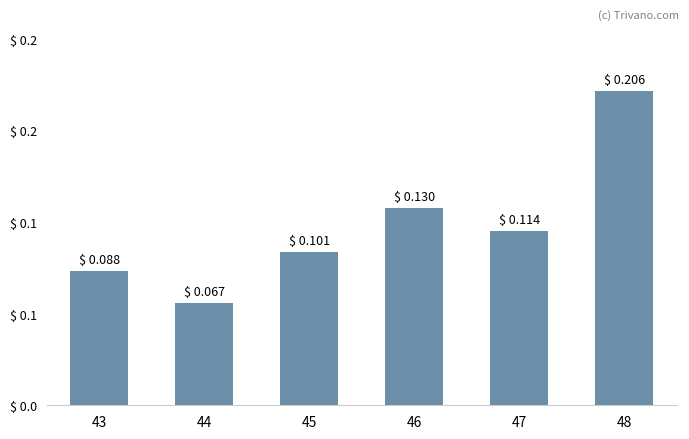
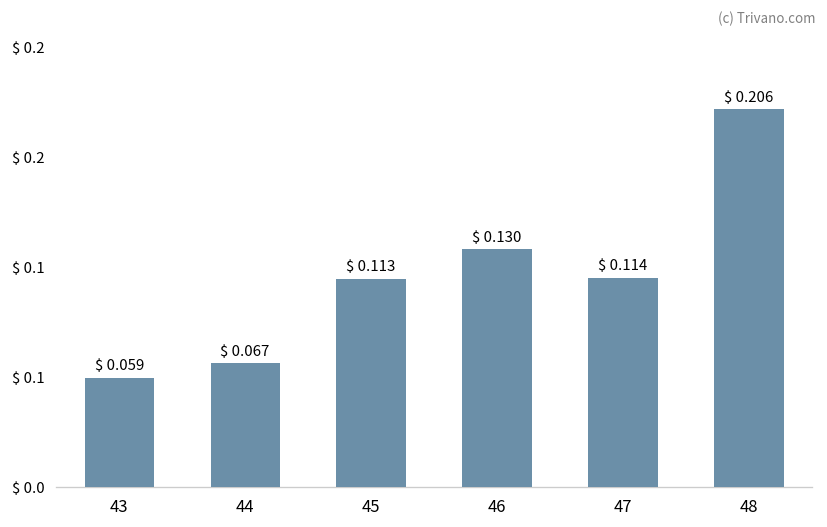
  {
-   "43": 0.088,
+   "43": 0.059,
    "44": 0.067,
-   "45": 0.101,
+   "45": 0.113,
    "46": 0.130,
    "47": 0.114,
    "48": 0.206
  }
